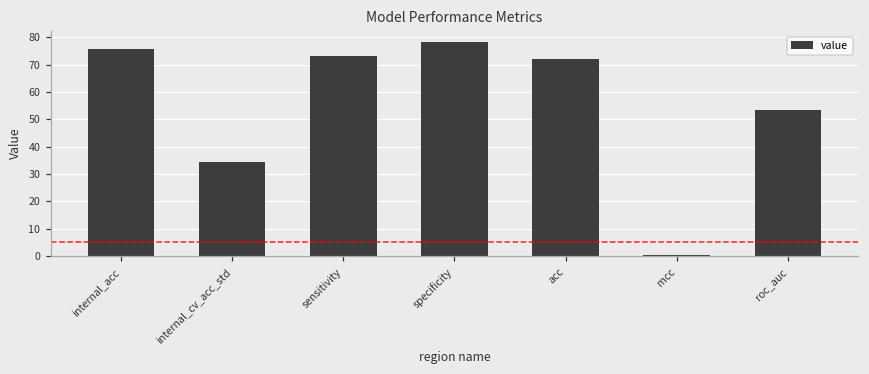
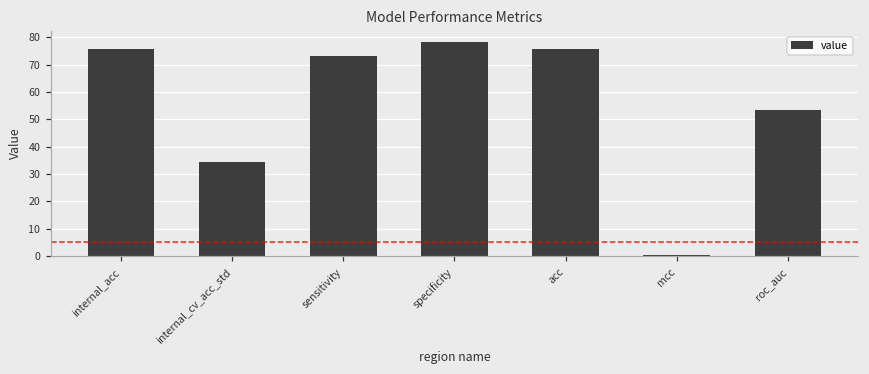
  {
    "internal_acc": 76,
    "internal_cv_acc_std": 34,
    "sensitivity": 73,
    "specificity": 78,
-   "acc": 72,
+   "acc": 76,
    "roc_auc": 53
  }
